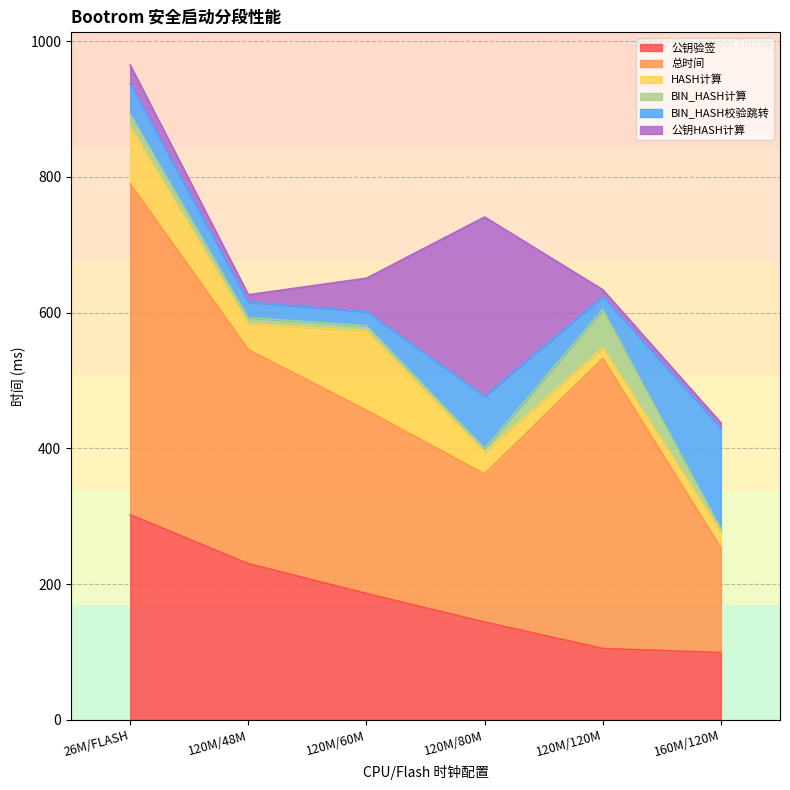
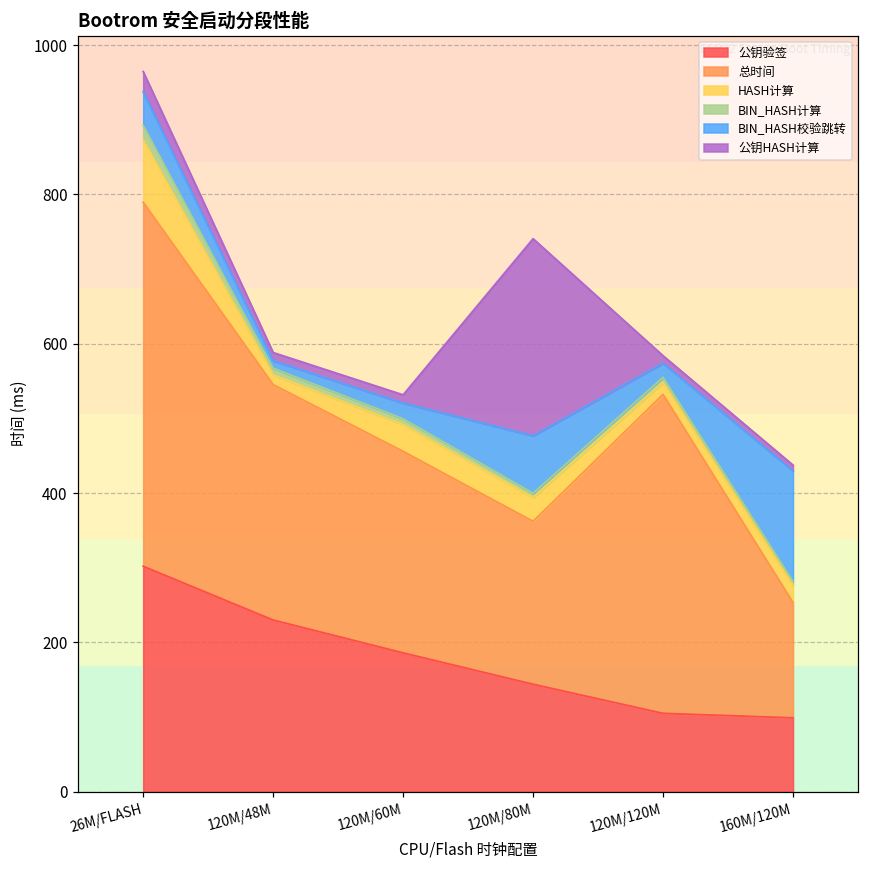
  {
    "公钥验签": {
      "26M/FLASH": 300,
      "120M/48M": 230,
      "120M/60M": 190,
      "120M/80M": 140,
      "120M/120M": 110,
      "160M/120M": 100
    },
    "总时间": {
      "26M/FLASH": 490,
      "120M/48M": 320,
      "120M/60M": 270,
      "120M/80M": 220,
      "120M/120M": 430,
      "160M/120M": 150
    },
    "HASH计算": {
      "26M/FLASH": 80,
-     "120M/48M": 40,
-     "120M/60M": 120,
+     "120M/48M": 10,
+     "120M/60M": 40,
      "120M/80M": 30,
      "120M/120M": 20,
      "160M/120M": 20
    },
    "BIN_HASH计算": {
      "26M/FLASH": 20,
      "120M/48M": 10,
      "120M/60M": 10,
      "120M/80M": 10,
-     "120M/120M": 60,
+     "120M/120M": 10,
      "160M/120M": 10
    },
    "BIN_HASH校验跳转": {
      "26M/FLASH": 50,
-     "120M/48M": 20,
+     "120M/48M": 10,
      "120M/60M": 20,
      "120M/80M": 80,
      "120M/120M": 20,
      "160M/120M": 150
    },
    "公钥HASH计算": {
      "26M/FLASH": 30,
      "120M/48M": 10,
-     "120M/60M": 50,
+     "120M/60M": 10,
      "120M/80M": 260,
      "120M/120M": 10,
      "160M/120M": 10
    }
  }
